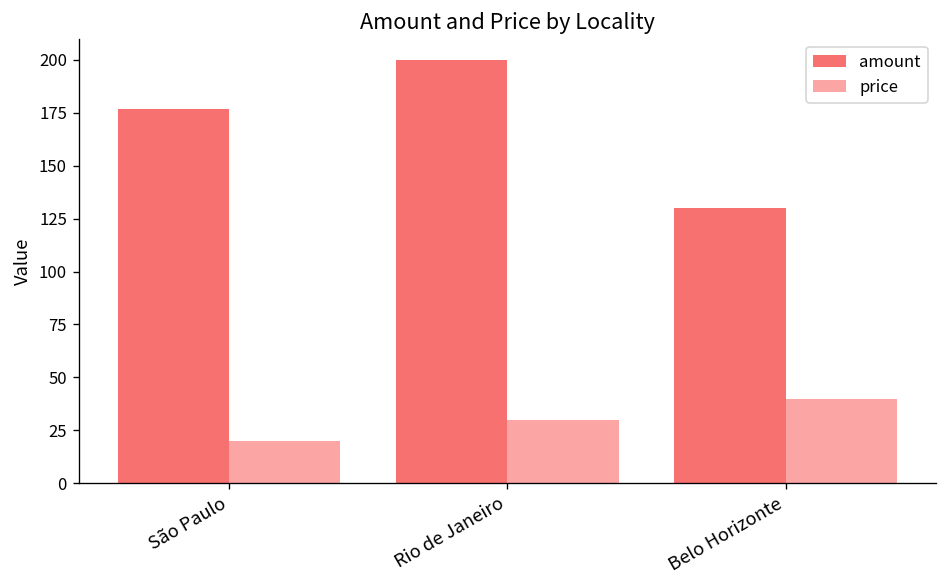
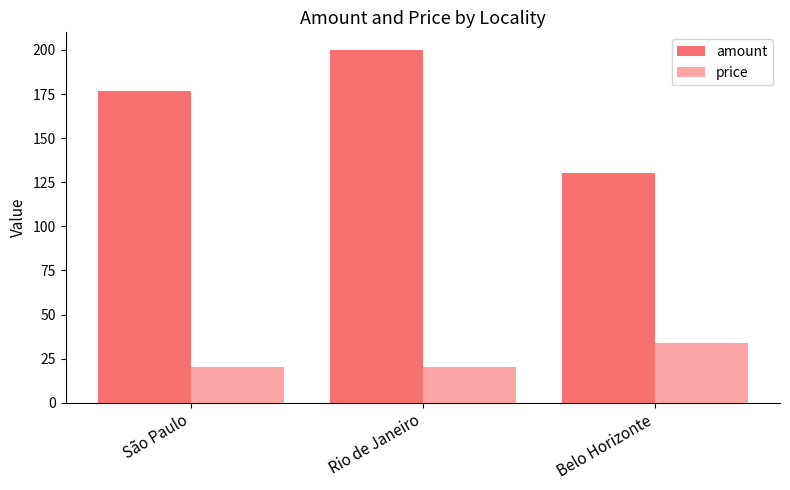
  {
    "amount": {
      "São Paulo": 177,
      "Rio de Janeiro": 200,
      "Belo Horizonte": 130
    },
    "price": {
      "São Paulo": 20,
-     "Rio de Janeiro": 30,
-     "Belo Horizonte": 40
+     "Rio de Janeiro": 20,
+     "Belo Horizonte": 34
    }
  }
